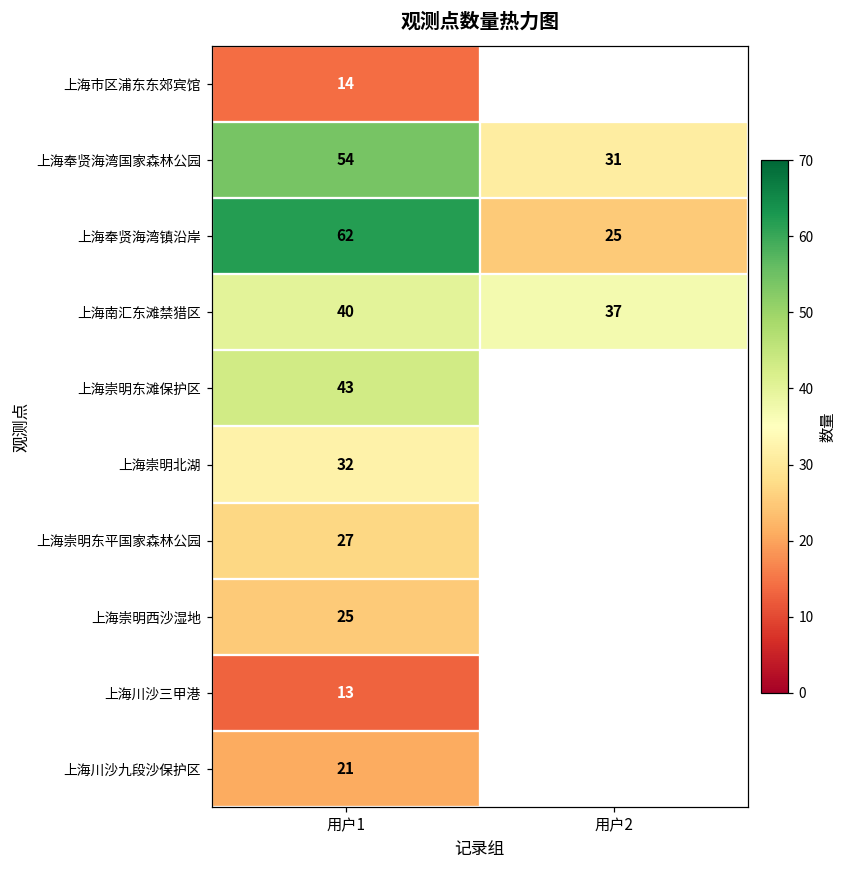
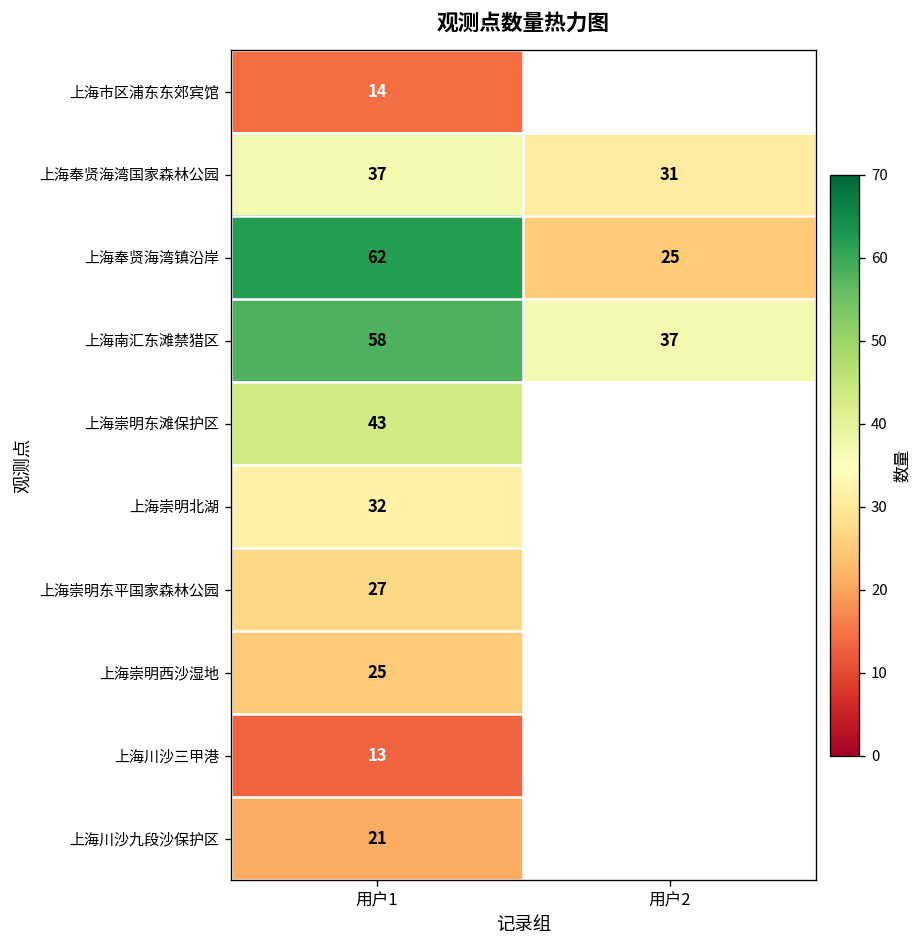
  {
    "上海市区浦东东郊宾馆": {
      "用户1": 14
    },
    "上海奉贤海湾国家森林公园": {
-     "用户1": 54,
+     "用户1": 37,
      "用户2": 31
    },
    "上海奉贤海湾镇沿岸": {
      "用户1": 62,
      "用户2": 25
    },
    "上海南汇东滩禁猎区": {
-     "用户1": 40,
+     "用户1": 58,
      "用户2": 37
    },
    "上海崇明东滩保护区": {
      "用户1": 43
    },
    "上海崇明北湖": {
      "用户1": 32
    },
    "上海崇明东平国家森林公园": {
      "用户1": 27
    },
    "上海崇明西沙湿地": {
      "用户1": 25
    },
    "上海川沙三甲港": {
      "用户1": 13
    },
    "上海川沙九段沙保护区": {
      "用户1": 21
    }
  }
